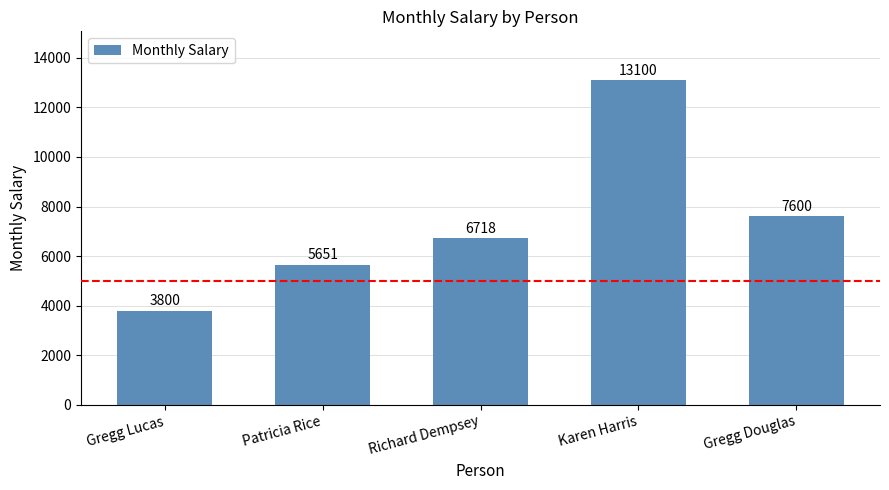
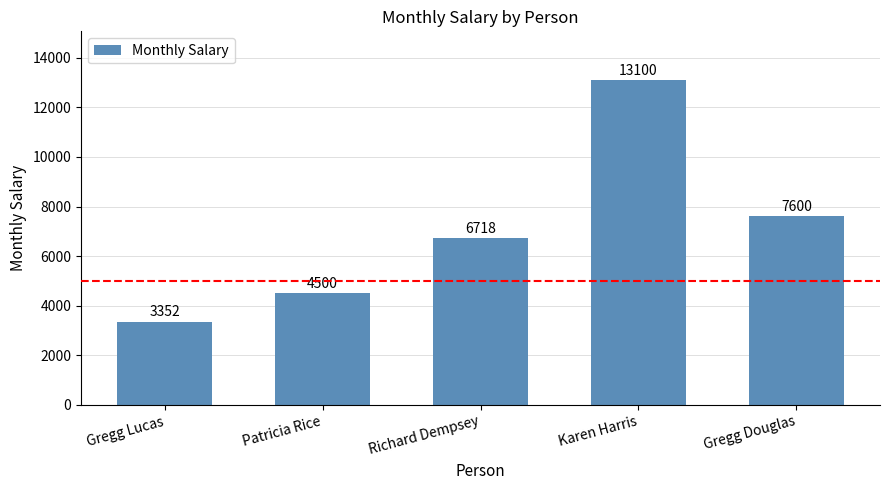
  {
-   "Gregg Lucas": 3800,
-   "Patricia Rice": 5651,
+   "Gregg Lucas": 3352,
+   "Patricia Rice": 4500,
    "Richard Dempsey": 6718,
    "Karen Harris": 13100,
    "Gregg Douglas": 7600
  }
